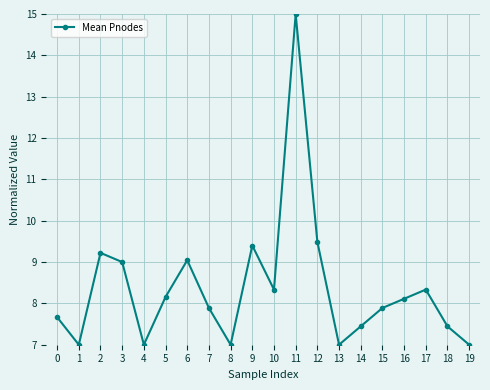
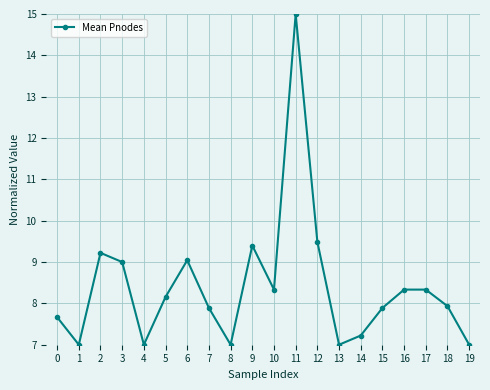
  {
    "0": 7.7,
    "1": 7.0,
    "2": 9.2,
    "3": 9.0,
    "4": 7.0,
    "5": 8.2,
    "6": 9.0,
    "7": 7.9,
    "8": 7.0,
    "9": 9.4,
    "10": 8.3,
    "11": 15.0,
    "12": 9.5,
    "13": 7.0,
-   "14": 7.4,
+   "14": 7.2,
    "15": 7.9,
-   "16": 8.1,
+   "16": 8.3,
    "17": 8.3,
-   "18": 7.4,
+   "18": 7.9,
    "19": 7.0
  }
